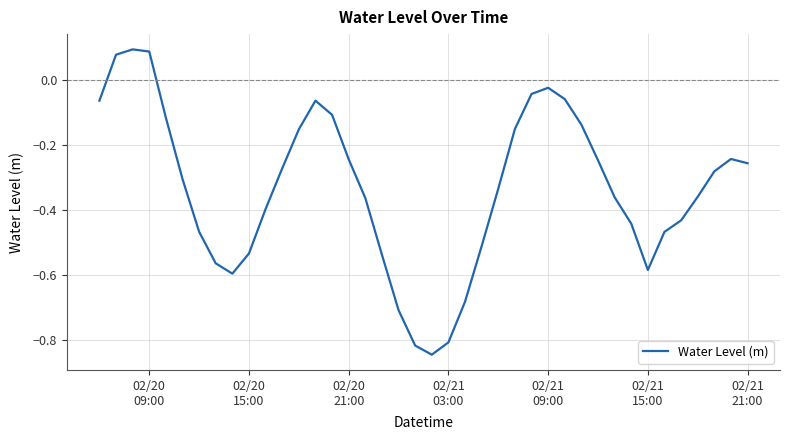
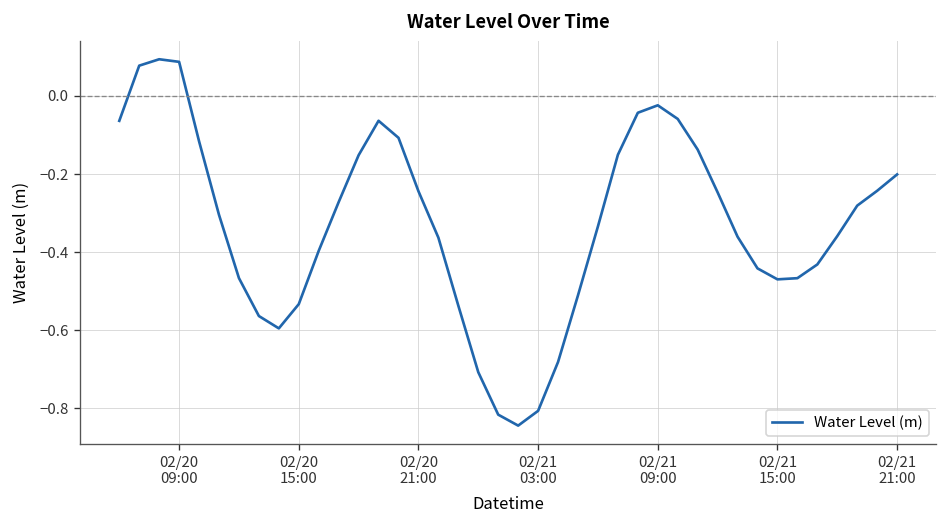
  {
    "02/20 09:00": 0.09,
    "02/20 15:00": -0.53,
    "02/20 21:00": -0.24,
    "02/21 03:00": -0.81,
    "02/21 09:00": -0.02,
-   "02/21 15:00": -0.58,
-   "02/21 21:00": -0.26
+   "02/21 15:00": -0.47,
+   "02/21 21:00": -0.20
  }
